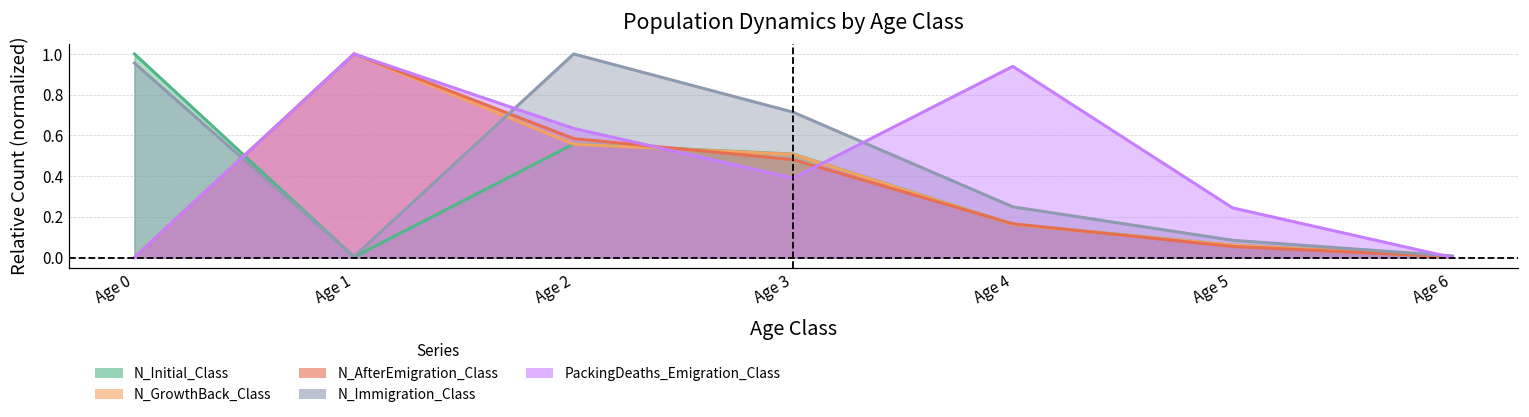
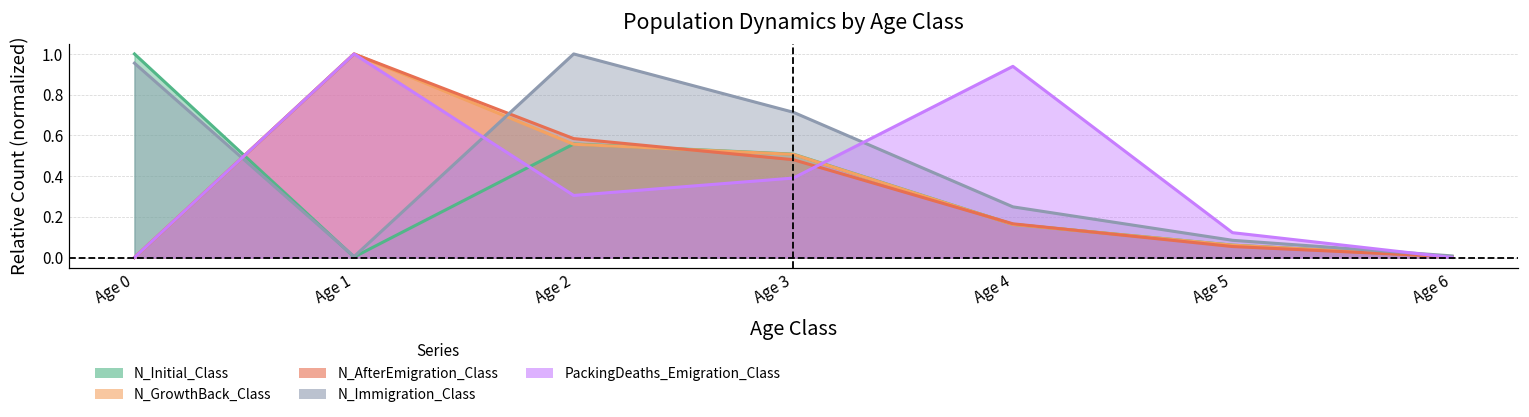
  {
    "PackingDeaths_Emigration_Class": {
-     "Age 2": 0.63,
+     "Age 2": 0.30,
      "Age 3": 0.39,
      "Age 4": 0.94,
-     "Age 5": 0.24
+     "Age 5": 0.12
    }
  }
